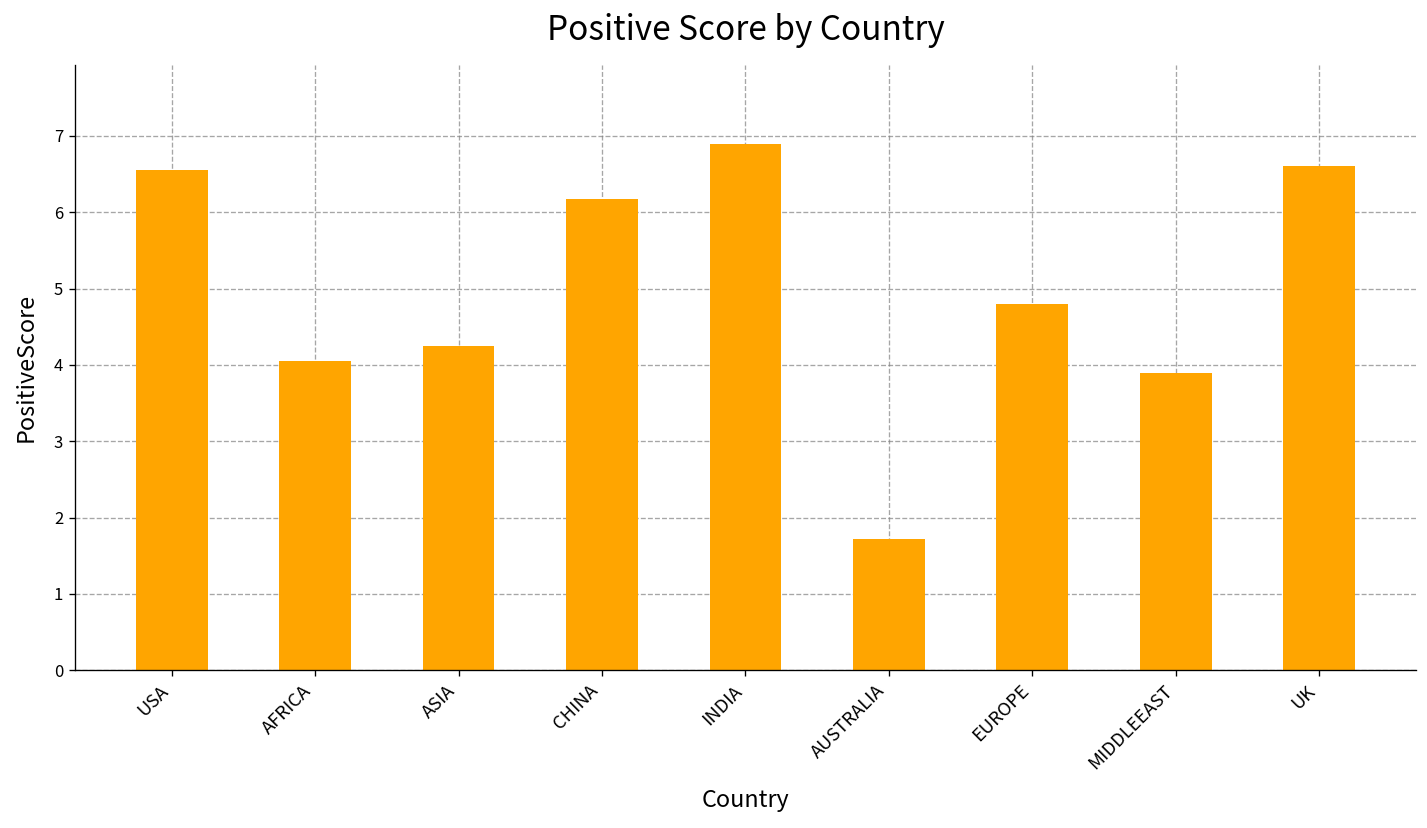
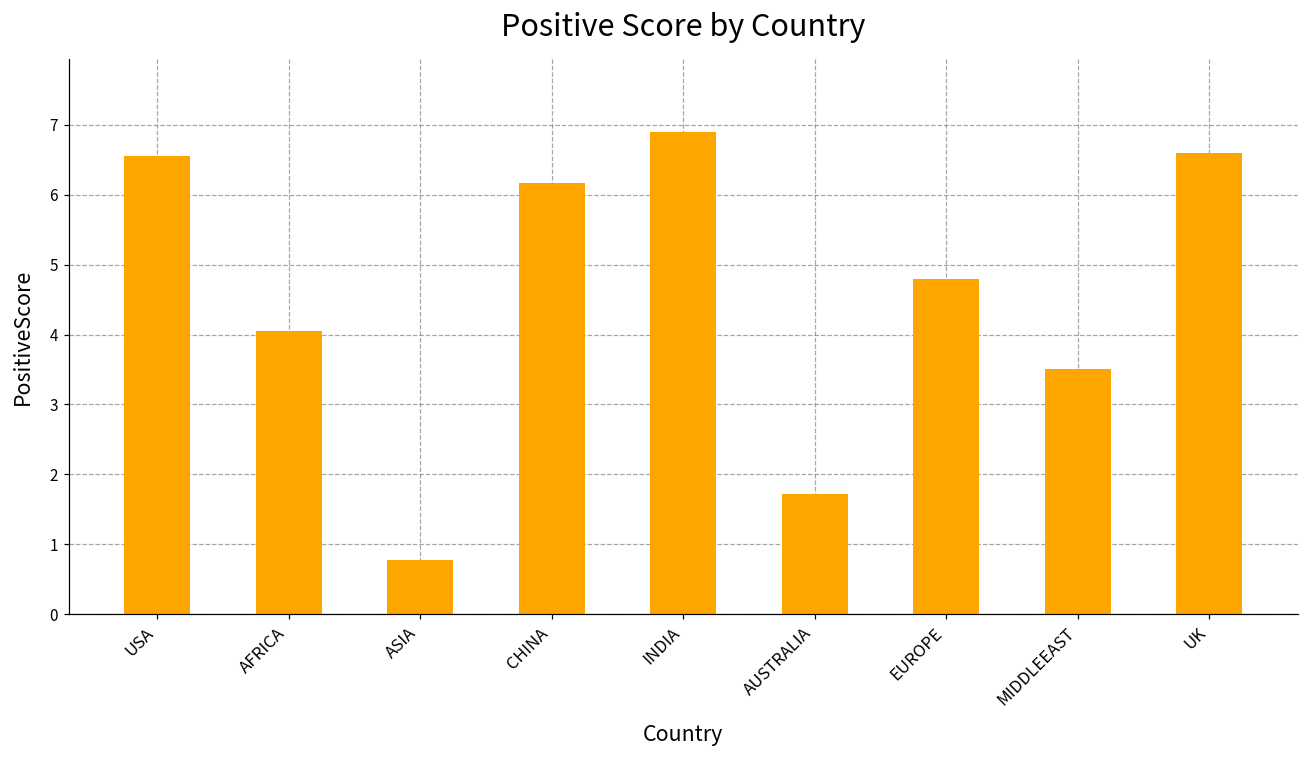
  {
    "USA": 6.6,
    "AFRICA": 4.1,
-   "ASIA": 4.3,
+   "ASIA": 0.8,
    "CHINA": 6.2,
    "INDIA": 6.9,
    "AUSTRALIA": 1.7,
    "EUROPE": 4.8,
-   "MIDDLEEAST": 3.9,
+   "MIDDLEEAST": 3.5,
    "UK": 6.6
  }
